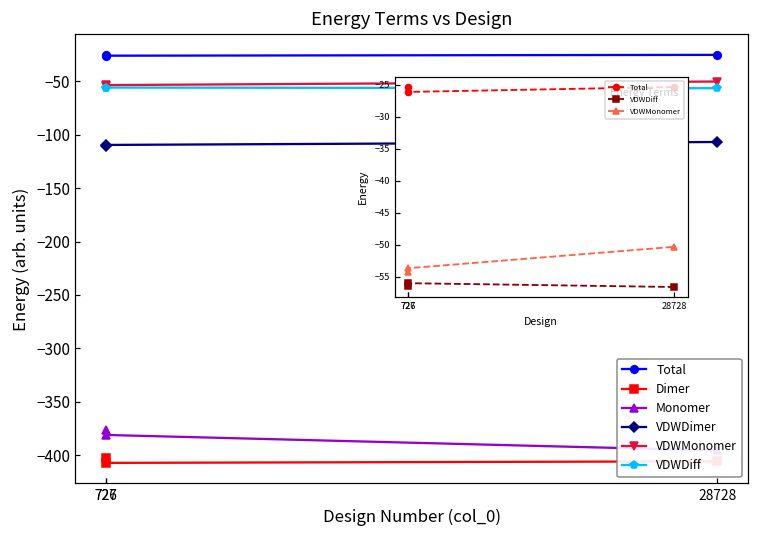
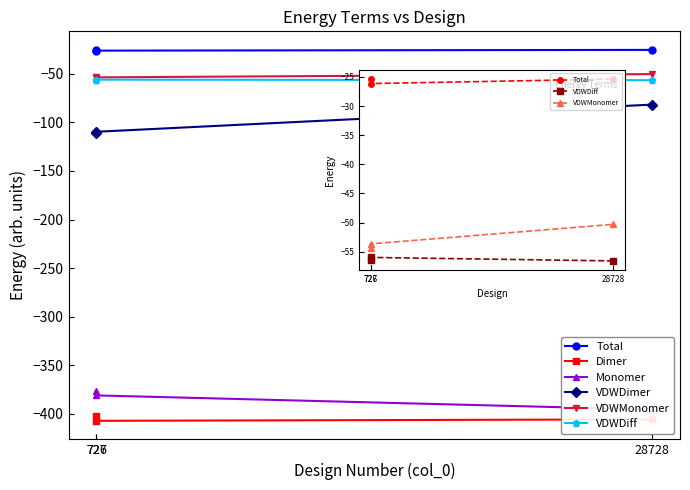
  {
    "Energy Terms vs Design": {
      "VDWDimer": {
-       "28728": -110
+       "28728": -80
      }
    }
  }
